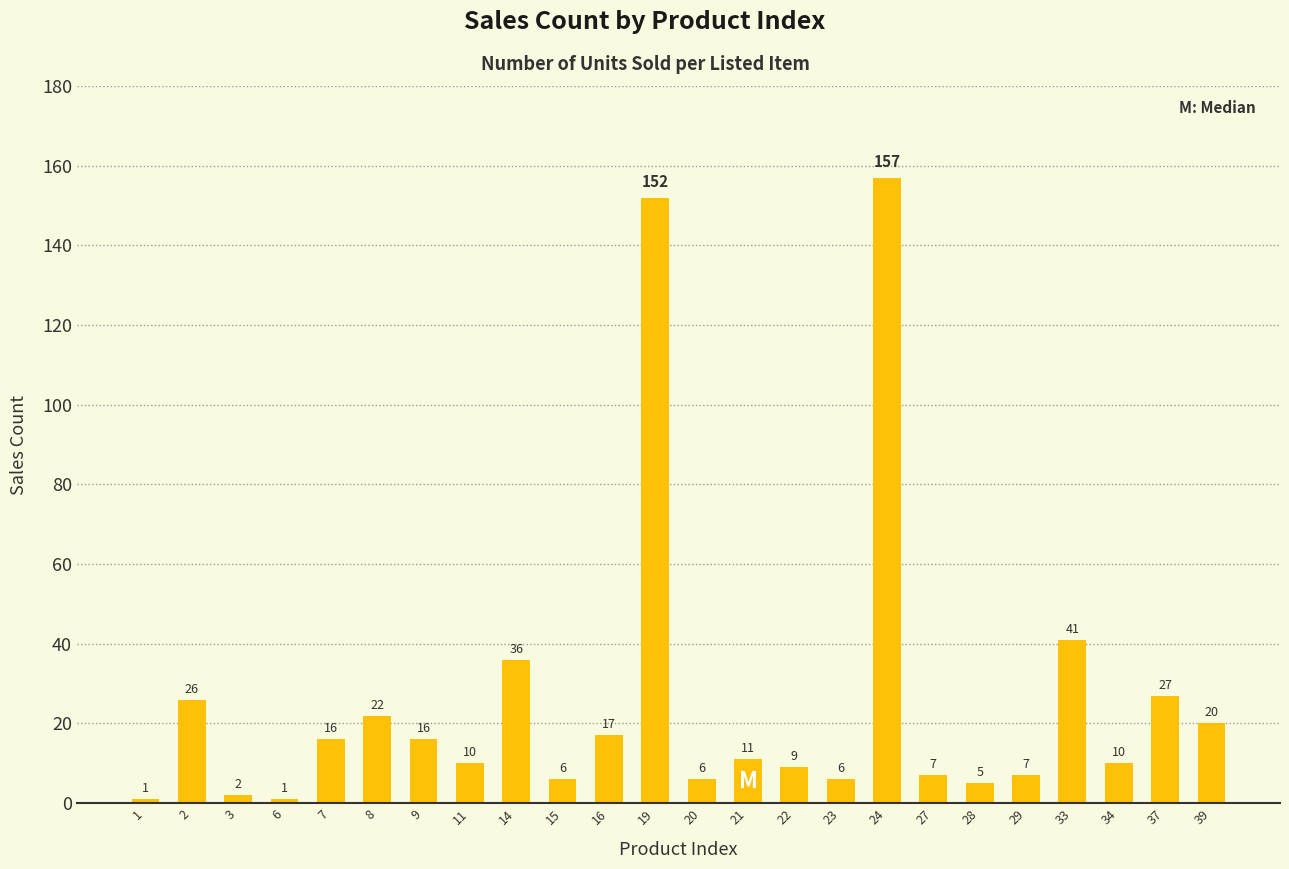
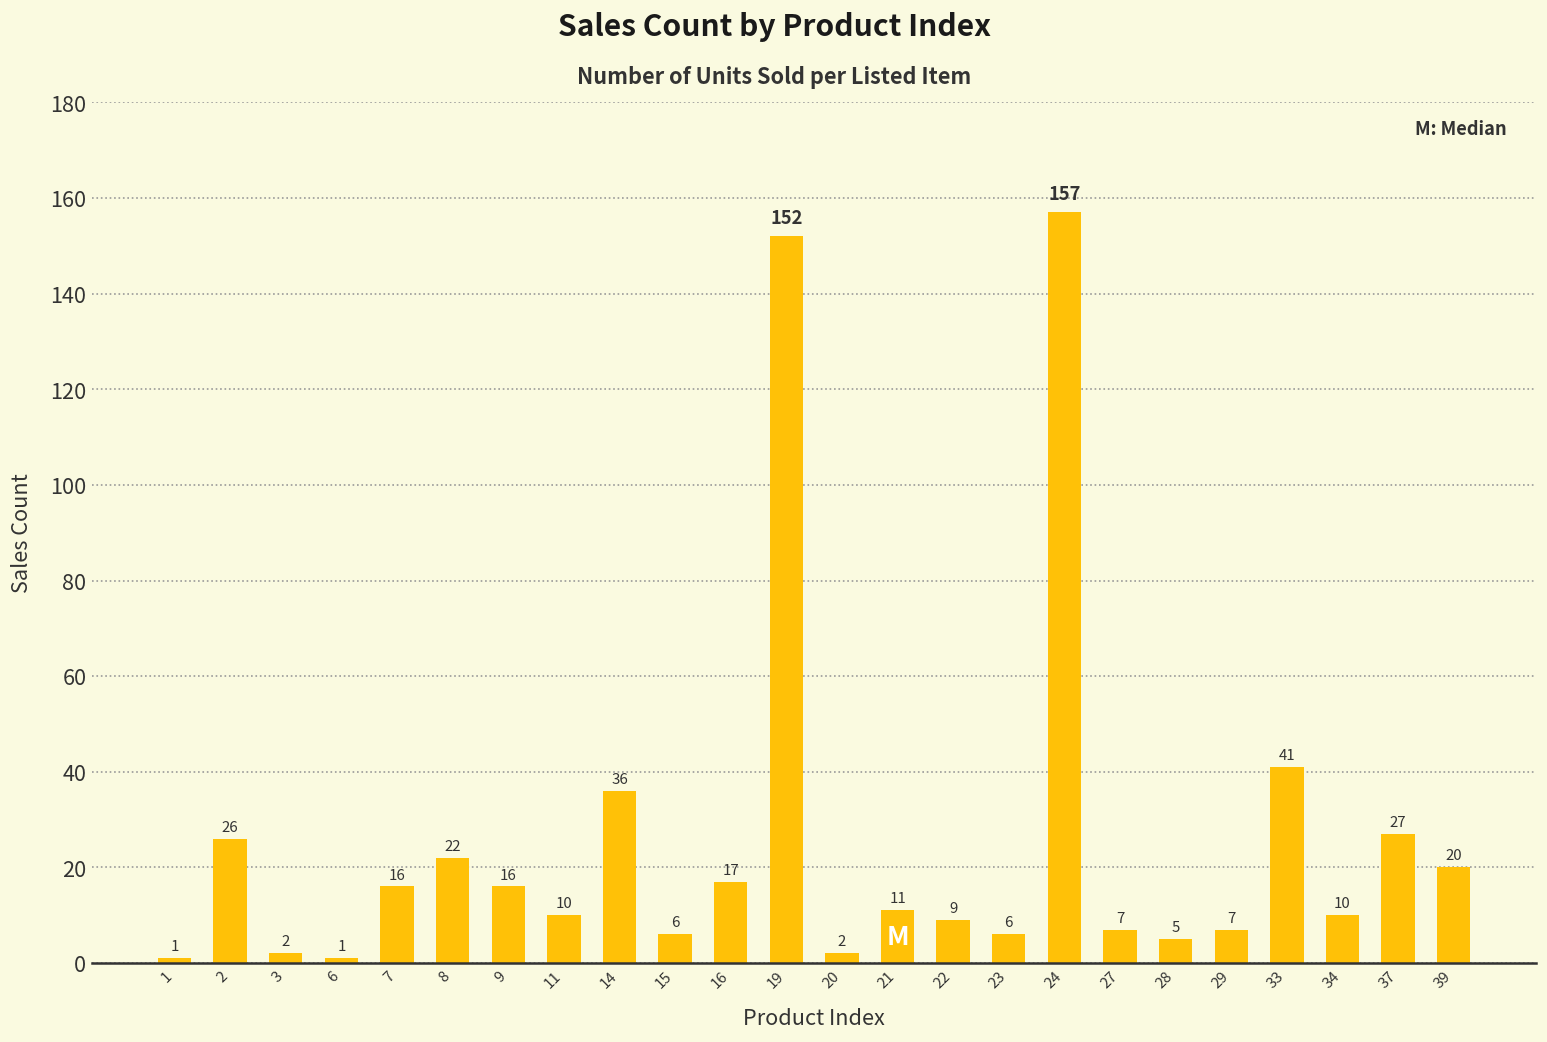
  {
    "1": 1,
    "2": 26,
    "3": 2,
    "6": 1,
    "7": 16,
    "8": 22,
    "9": 16,
    "11": 10,
    "14": 36,
    "15": 6,
    "16": 17,
    "19": 152,
-   "20": 6,
+   "20": 2,
    "21": 11,
    "22": 9,
    "23": 6,
    "24": 157,
    "27": 7,
    "28": 5,
    "29": 7,
    "33": 41,
    "34": 10,
    "37": 27,
    "39": 20
  }
